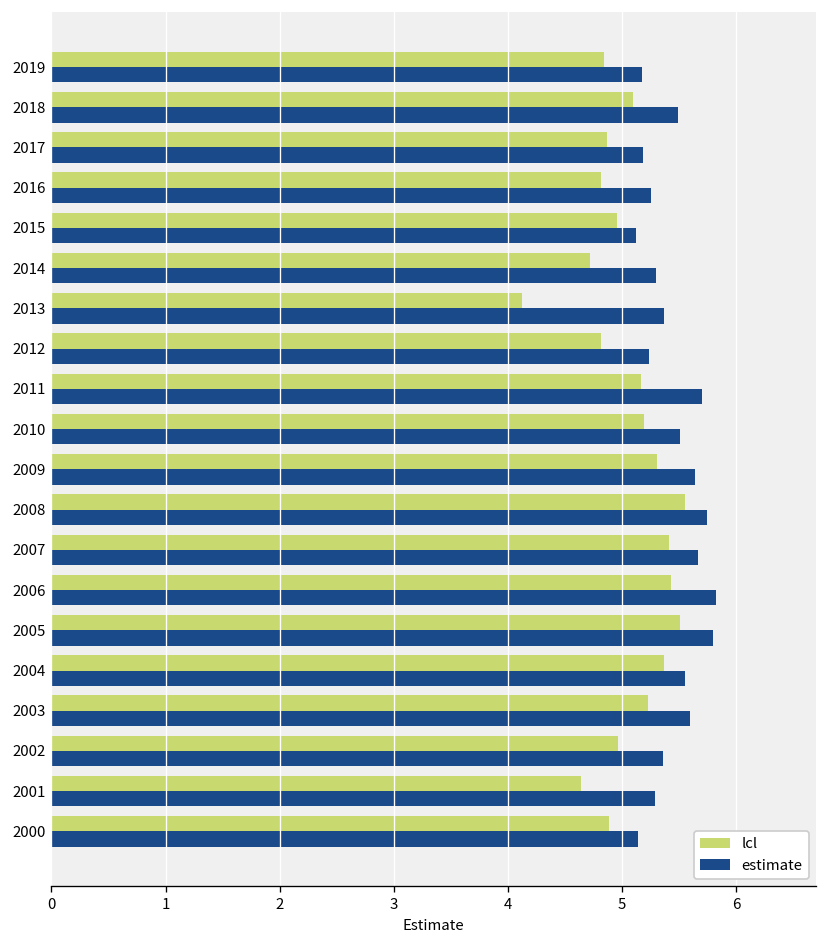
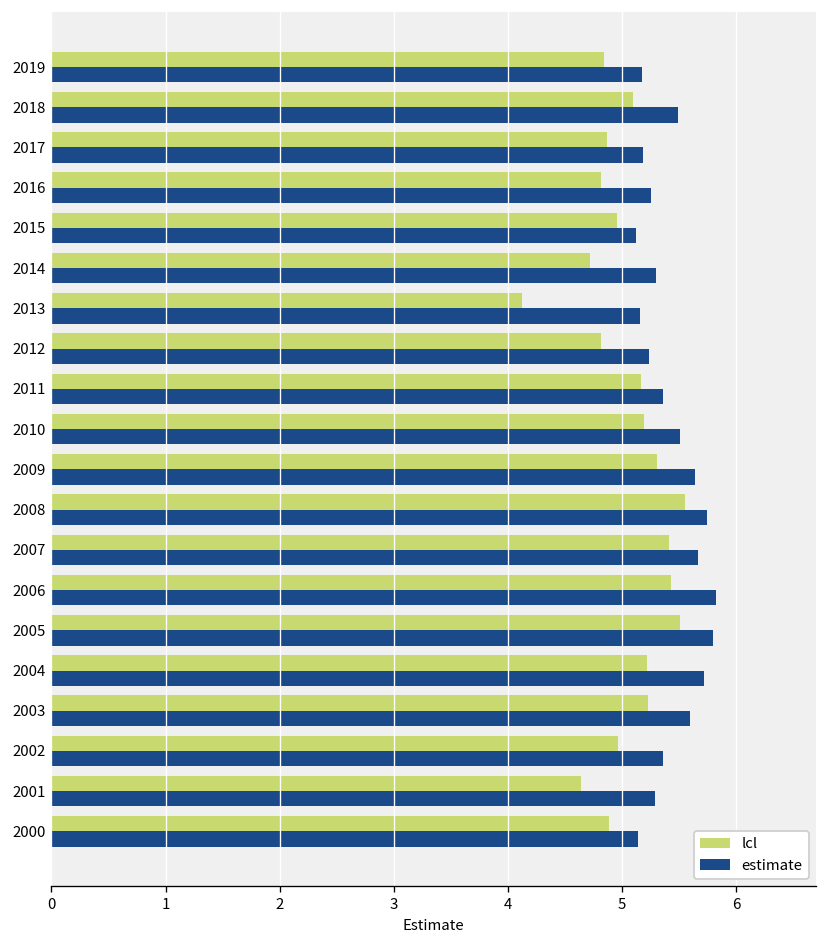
  {
    "lcl": {
      "2019": 4.8,
      "2018": 5.1,
      "2017": 4.9,
      "2016": 4.8,
      "2015": 5.0,
      "2014": 4.7,
      "2013": 4.1,
      "2012": 4.8,
      "2011": 5.2,
      "2010": 5.2,
      "2009": 5.3,
      "2008": 5.6,
      "2007": 5.4,
      "2006": 5.4,
      "2005": 5.5,
-     "2004": 5.4,
+     "2004": 5.2,
      "2003": 5.2,
      "2002": 5.0,
      "2001": 4.6,
      "2000": 4.9
    },
    "estimate": {
      "2019": 5.2,
      "2018": 5.5,
      "2017": 5.2,
      "2016": 5.3,
      "2015": 5.1,
      "2014": 5.3,
-     "2013": 5.4,
+     "2013": 5.2,
      "2012": 5.2,
-     "2011": 5.7,
+     "2011": 5.4,
      "2010": 5.5,
      "2009": 5.6,
      "2008": 5.7,
      "2007": 5.7,
      "2006": 5.8,
      "2005": 5.8,
-     "2004": 5.6,
+     "2004": 5.7,
      "2003": 5.6,
      "2002": 5.4,
      "2001": 5.3,
      "2000": 5.1
    }
  }
